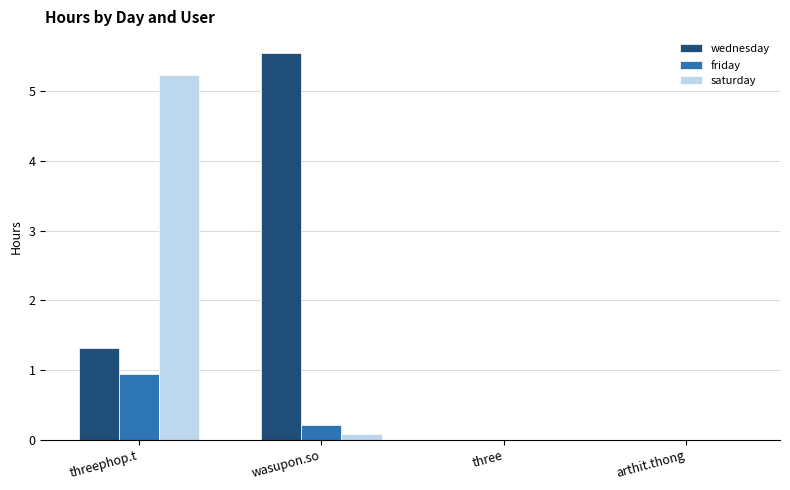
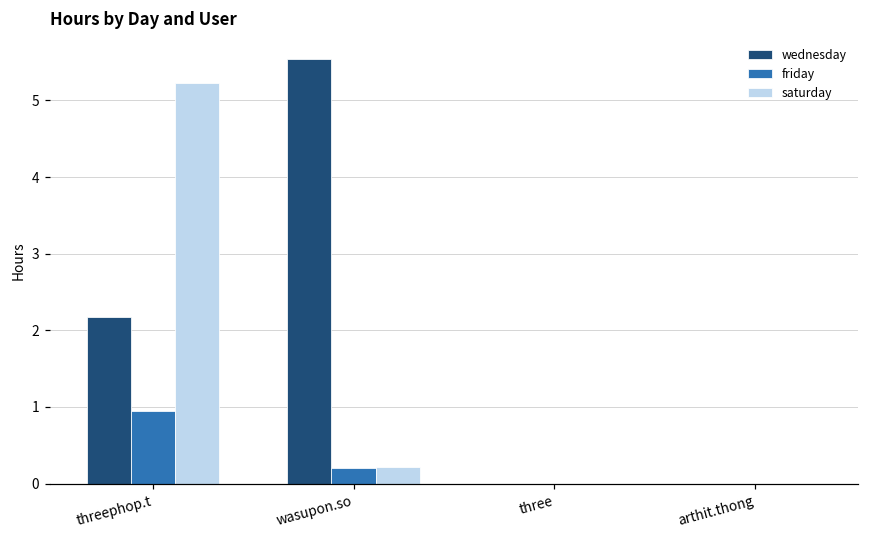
  {
    "wednesday": {
-     "threephop.t": 1.3,
+     "threephop.t": 2.2,
      "wasupon.so": 5.5,
      "three": 0.0,
      "arthit.thong": 0.0
    },
    "friday": {
      "threephop.t": 0.9,
      "wasupon.so": 0.2,
      "three": 0.0,
      "arthit.thong": 0.0
    },
    "saturday": {
      "threephop.t": 5.2,
-     "wasupon.so": 0.1,
+     "wasupon.so": 0.2,
      "three": 0.0,
      "arthit.thong": 0.0
    }
  }
